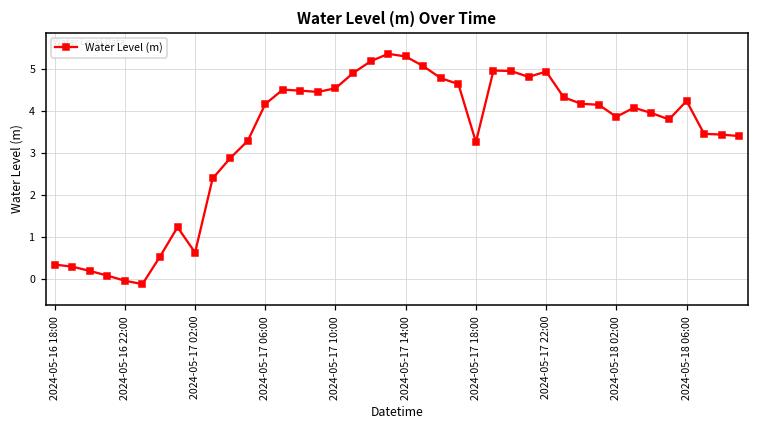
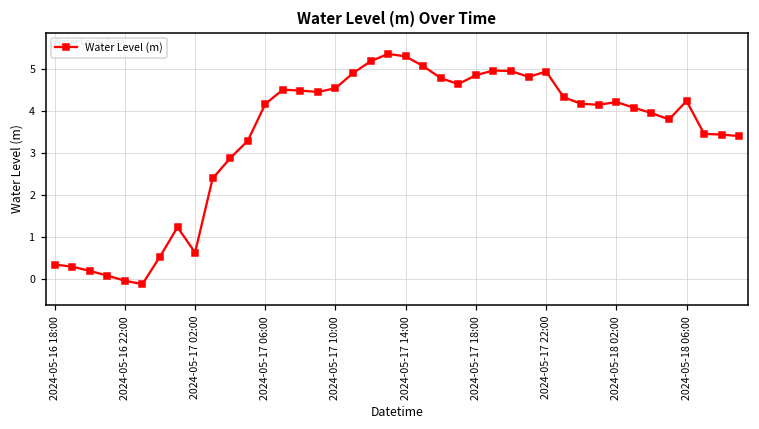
  {
    "2024-05-16 18:00": 0.4,
    "2024-05-16 22:00": 0.0,
    "2024-05-17 02:00": 0.6,
    "2024-05-17 06:00": 4.2,
    "2024-05-17 10:00": 4.5,
    "2024-05-17 14:00": 5.3,
-   "2024-05-17 18:00": 3.3,
+   "2024-05-17 18:00": 4.8,
    "2024-05-17 22:00": 4.9,
-   "2024-05-18 02:00": 3.9,
+   "2024-05-18 02:00": 4.2,
    "2024-05-18 06:00": 4.2
  }
